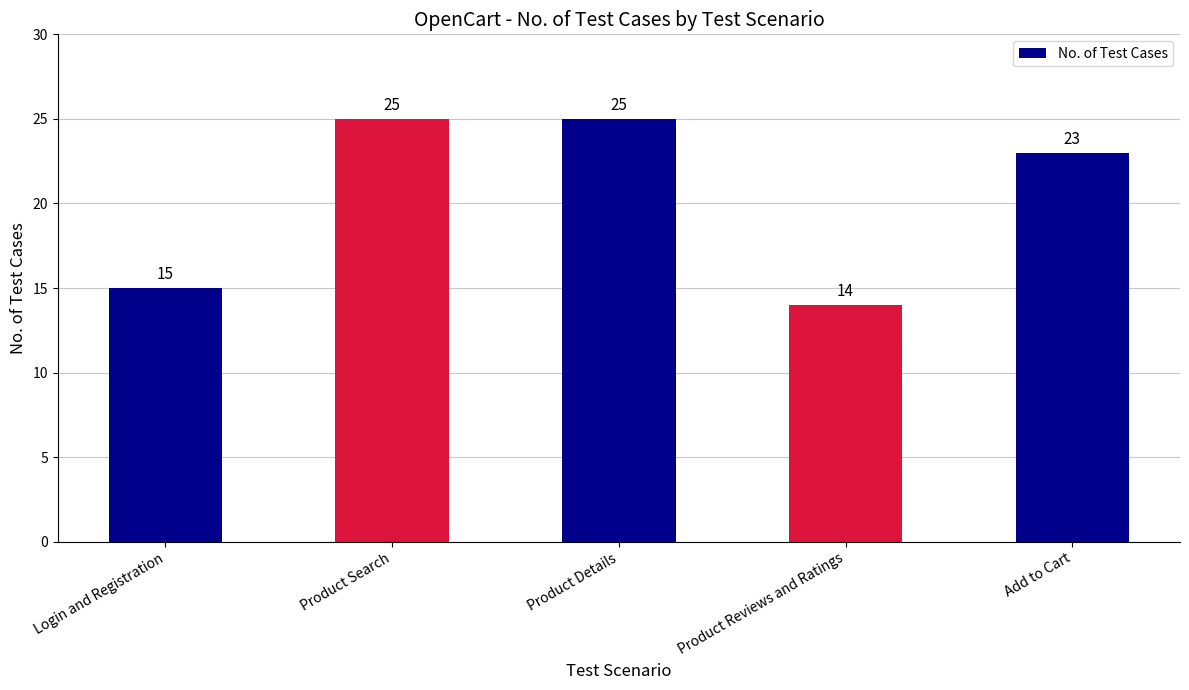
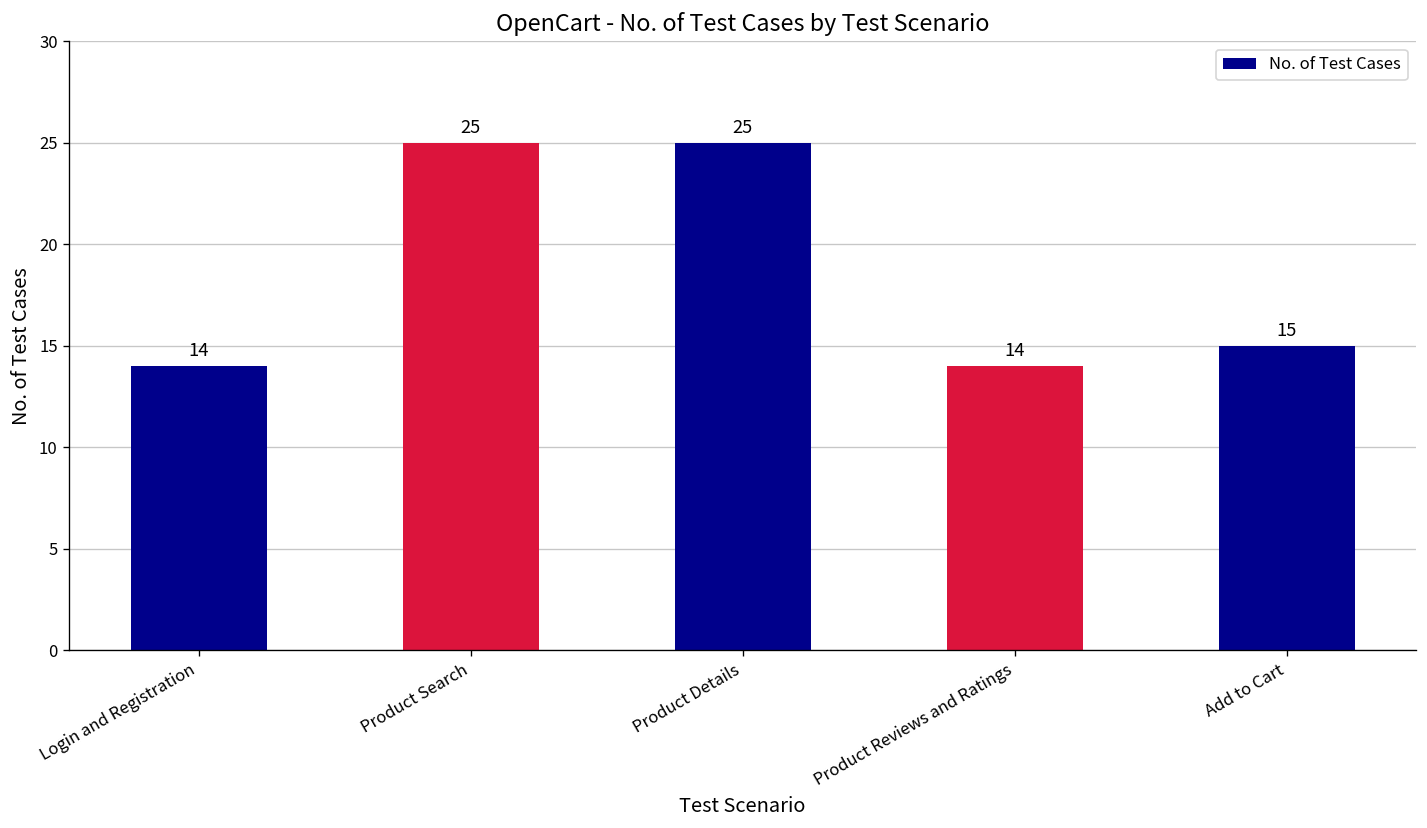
  {
-   "Login and Registration": 15,
+   "Login and Registration": 14,
    "Product Search": 25,
    "Product Details": 25,
    "Product Reviews and Ratings": 14,
-   "Add to Cart": 23
+   "Add to Cart": 15
  }
